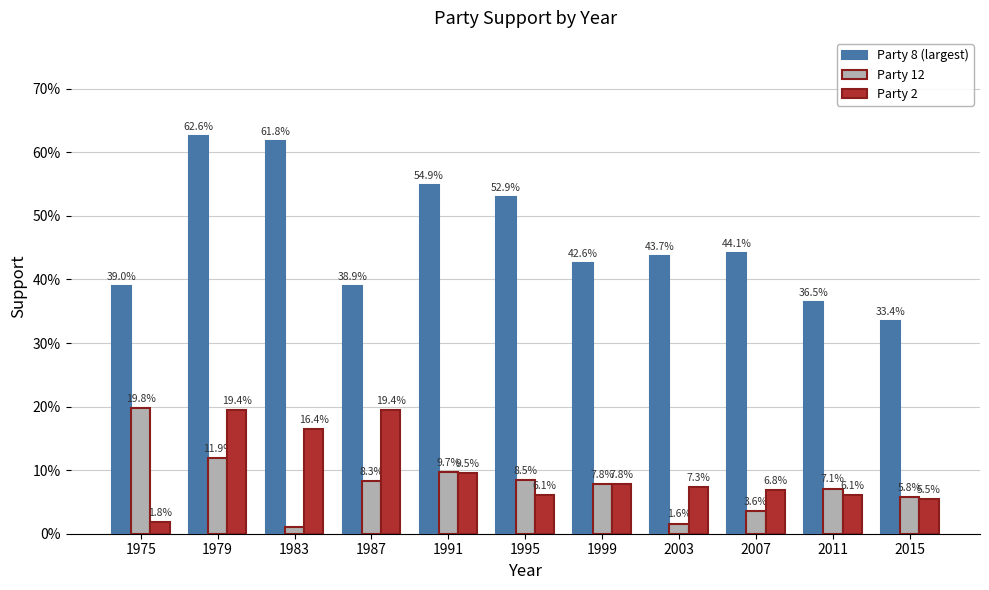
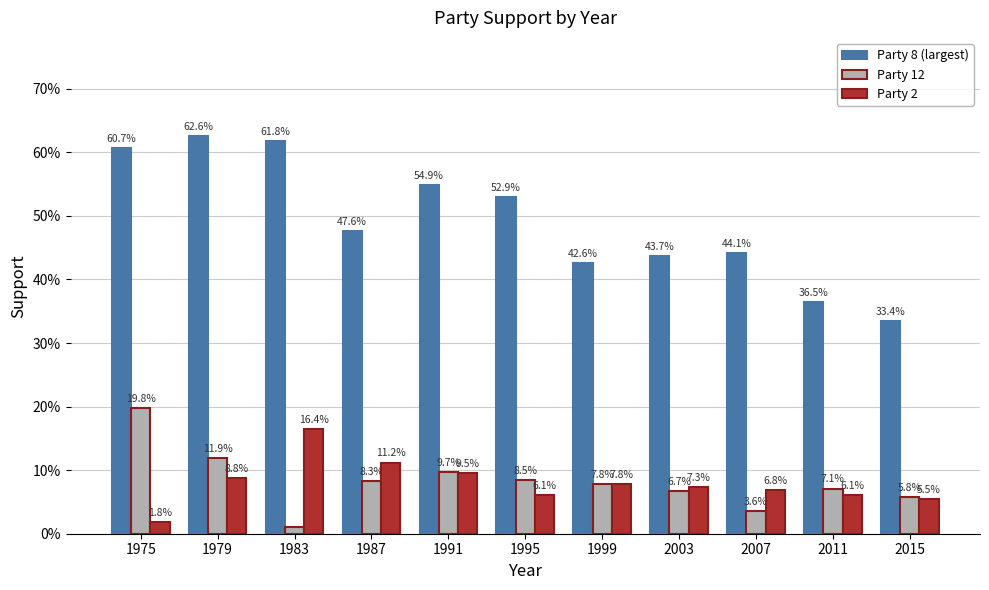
  {
    "Party 8 (largest)": {
-     "1975": "39.0%",
+     "1975": "60.7%",
      "1979": "62.6%",
      "1983": "61.8%",
-     "1987": "38.9%",
+     "1987": "47.6%",
      "1991": "54.9%",
      "1995": "52.9%",
      "1999": "42.6%",
      "2003": "43.7%",
      "2007": "44.1%",
      "2011": "36.5%",
      "2015": "33.4%"
    },
    "Party 12": {
      "1975": "19.8%",
      "1979": "11.9%",
      "1987": "8.3%",
      "1995": "8.5%",
-     "2003": "1.6%",
+     "2003": "6.7%",
      "2007": "3.6%",
      "2011": "7.1%"
    },
    "Party 2": {
      "1975": "1.8%",
-     "1979": "19.4%",
+     "1979": "8.8%",
      "1983": "16.4%",
-     "1987": "19.4%",
+     "1987": "11.2%",
      "1995": "6.1%",
      "2003": "7.3%",
      "2007": "6.8%",
      "2011": "6.1%"
    }
  }
